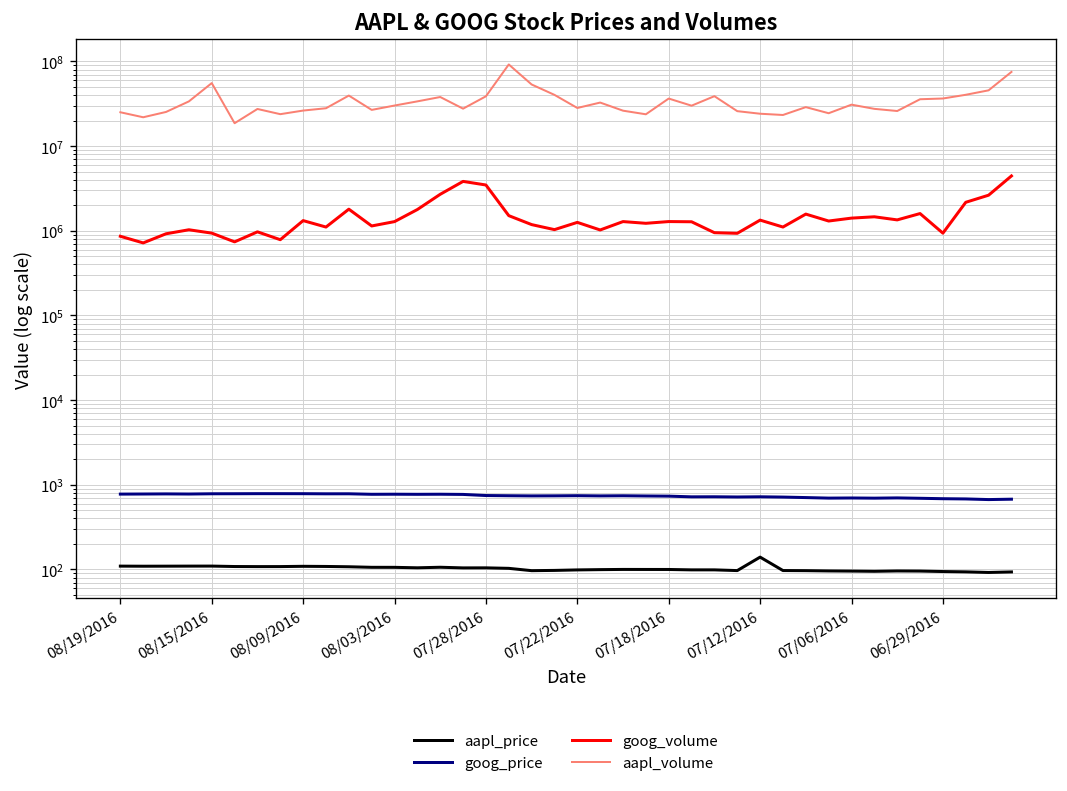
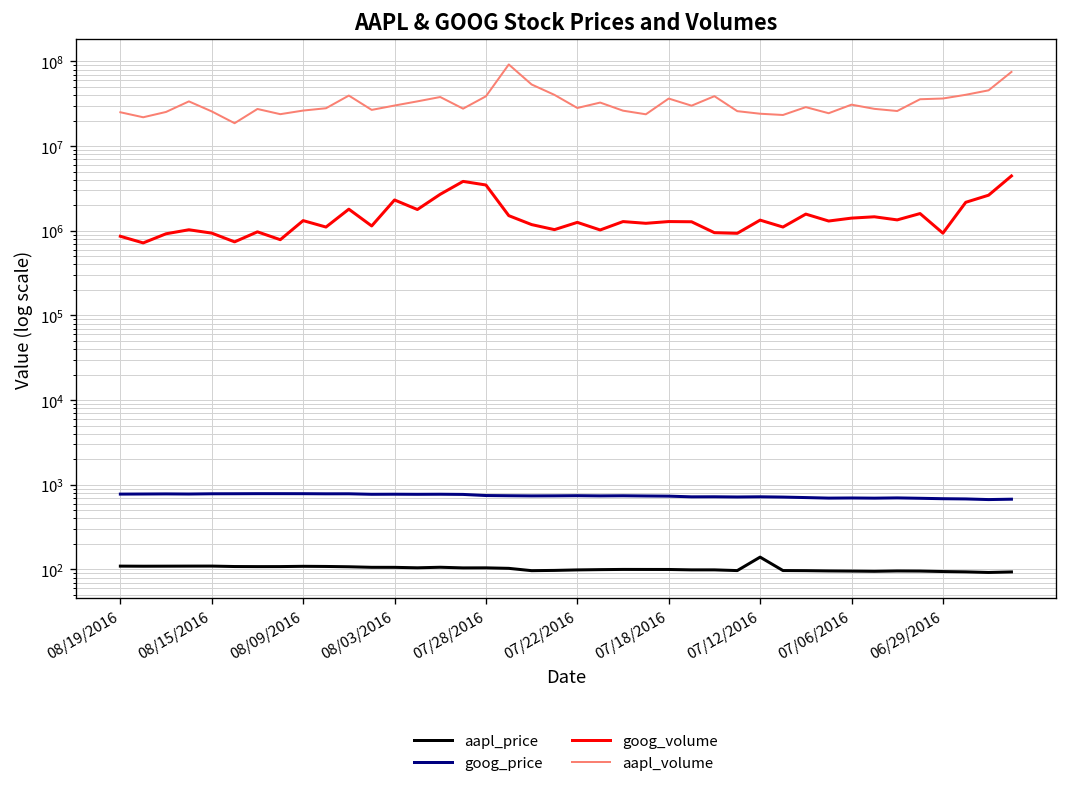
  {
    "aapl_price": {
      "08/19/2016": 110,
      "08/15/2016": 110,
      "08/09/2016": 110,
      "08/03/2016": 110,
      "07/28/2016": 100,
      "07/22/2016": 100,
      "07/18/2016": 100,
      "07/12/2016": 140,
      "07/06/2016": 100,
      "06/29/2016": 90
    },
    "goog_price": {
      "08/19/2016": 800,
      "08/15/2016": 800,
      "08/09/2016": 800,
      "08/03/2016": 800,
      "07/28/2016": 700,
      "07/22/2016": 700,
      "07/18/2016": 700,
      "07/12/2016": 700,
      "07/06/2016": 700,
      "06/29/2016": 700
    },
    "goog_volume": {
      "08/19/2016": 900000,
      "08/15/2016": 900000,
      "08/09/2016": 1300000,
-     "08/03/2016": 1300000,
+     "08/03/2016": 2300000,
      "07/28/2016": 3000000,
      "07/22/2016": 1300000,
      "07/18/2016": 1300000,
      "07/12/2016": 1300000,
      "07/06/2016": 1400000,
      "06/29/2016": 900000
    },
    "aapl_volume": {
      "08/19/2016": 25000000,
-     "08/15/2016": 60000000,
+     "08/15/2016": 26000000,
      "08/09/2016": 26000000,
      "08/03/2016": 30000000,
      "07/28/2016": 40000000,
      "07/22/2016": 28000000,
      "07/18/2016": 40000000,
      "07/12/2016": 24000000,
      "07/06/2016": 30000000,
      "06/29/2016": 40000000
    }
  }
